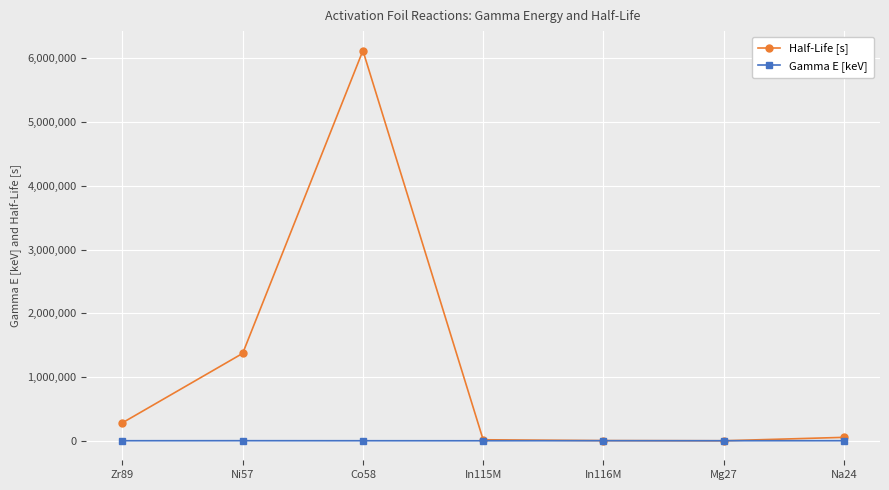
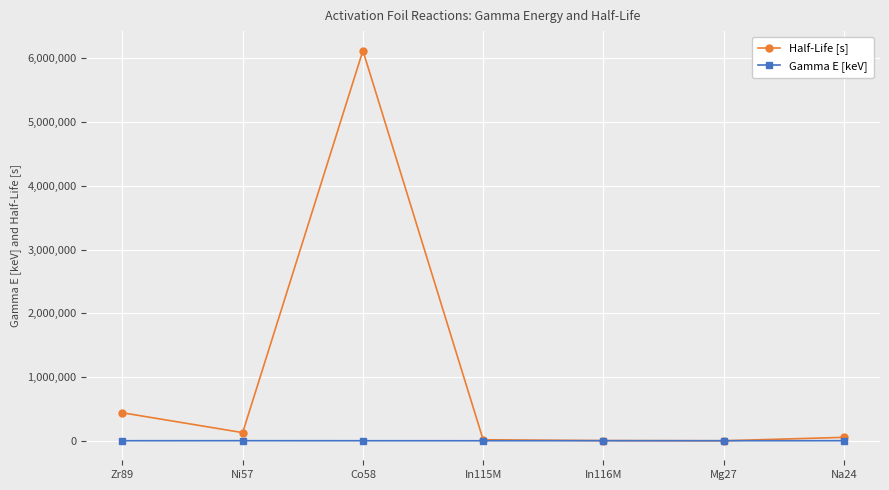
  {
    "Half-Life [s]": {
-     "Zr89": "300,000",
-     "Ni57": "1,400,000",
+     "Zr89": "400,000",
+     "Ni57": "100,000",
      "Co58": "6,100,000",
      "Na24": "100,000"
    },
    "Gamma E [keV]": {
      "Zr89": "0",
      "Ni57": "0",
      "Co58": "0",
      "Na24": "0"
    }
  }
